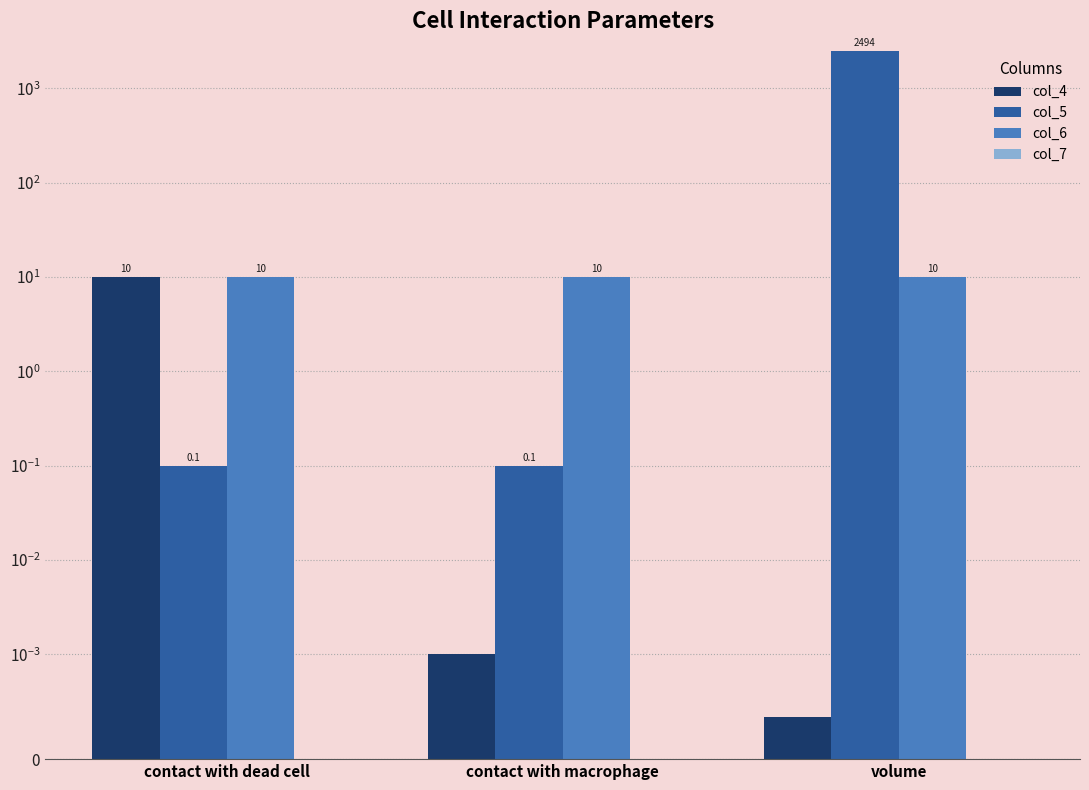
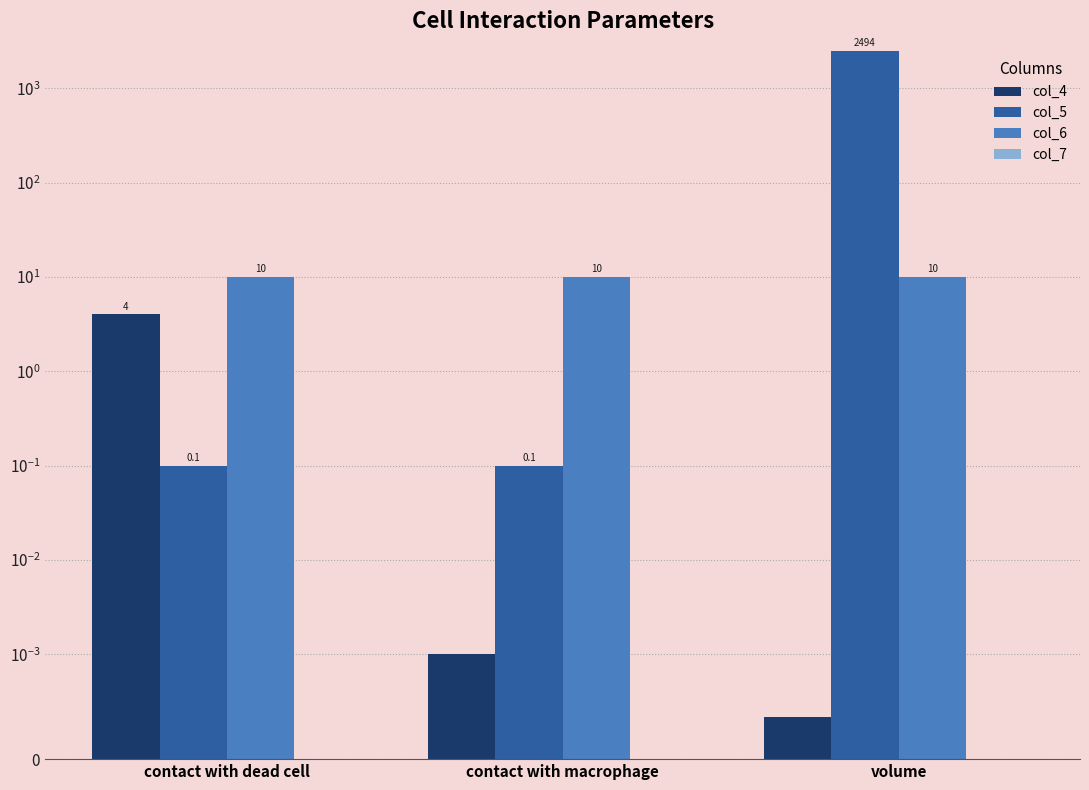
  {
    "col_4": {
-     "contact with dead cell": 10
+     "contact with dead cell": 4
    }
  }
